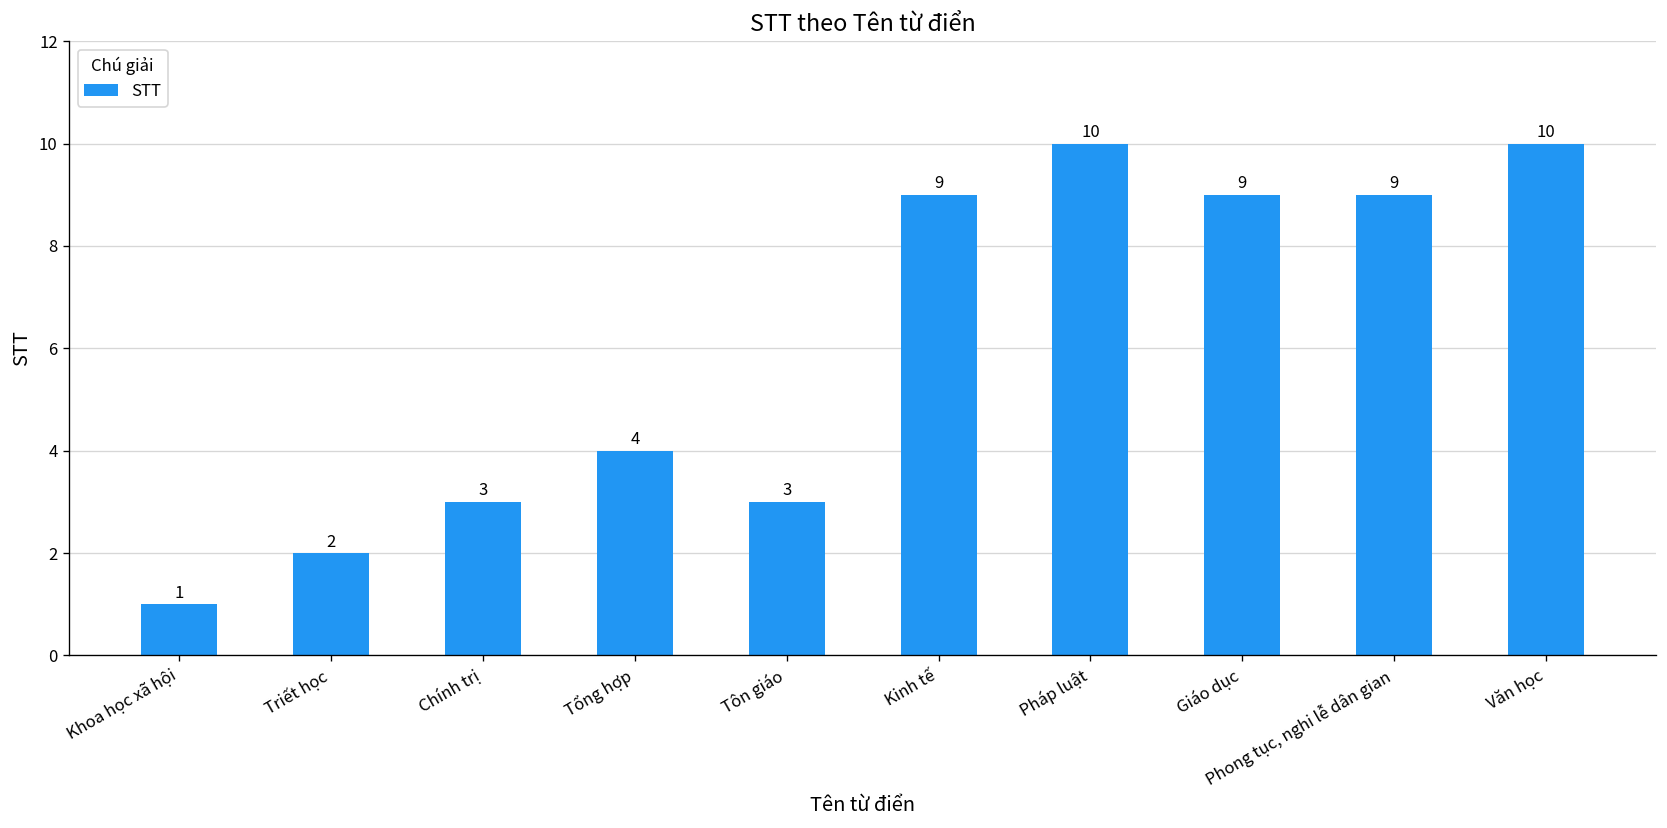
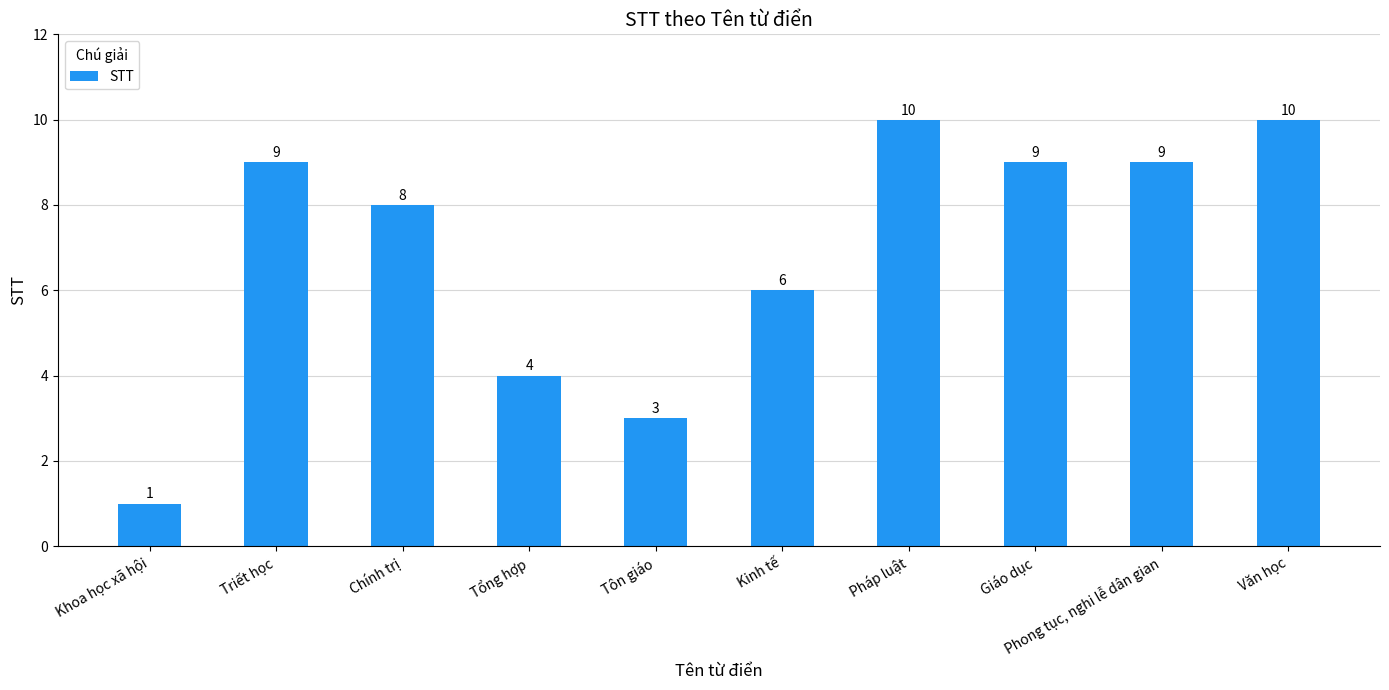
  {
    "Khoa học xã hội": 1,
-   "Triết học": 2,
-   "Chính trị": 3,
+   "Triết học": 9,
+   "Chính trị": 8,
    "Tổng hợp": 4,
    "Tôn giáo": 3,
-   "Kinh tế": 9,
+   "Kinh tế": 6,
    "Pháp luật": 10,
    "Giáo dục": 9,
    "Phong tục, nghi lễ dân gian": 9,
    "Văn học": 10
  }
